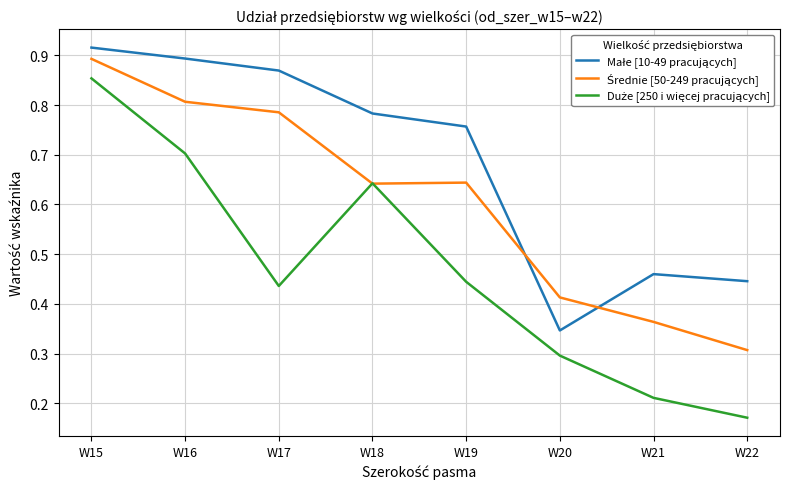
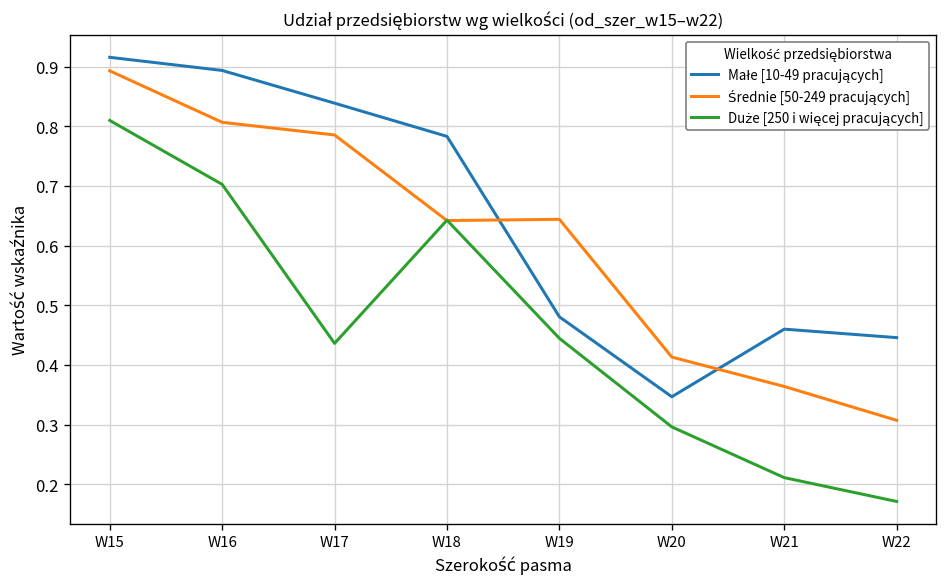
  {
    "Małe [10-49 pracujących]": {
      "W15": 0.92,
      "W16": 0.89,
-     "W17": 0.87,
+     "W17": 0.84,
      "W18": 0.78,
-     "W19": 0.76,
+     "W19": 0.48,
      "W20": 0.35,
      "W21": 0.46,
      "W22": 0.45
    },
    "Średnie [50-249 pracujących]": {
      "W15": 0.89,
      "W16": 0.81,
      "W17": 0.79,
      "W19": 0.64,
      "W20": 0.41,
      "W21": 0.36,
      "W22": 0.31
    },
    "Duże [250 i więcej pracujących]": {
-     "W15": 0.85,
+     "W15": 0.81,
      "W16": 0.70,
      "W17": 0.44,
      "W19": 0.44,
      "W20": 0.30,
      "W21": 0.21,
      "W22": 0.17
    }
  }
